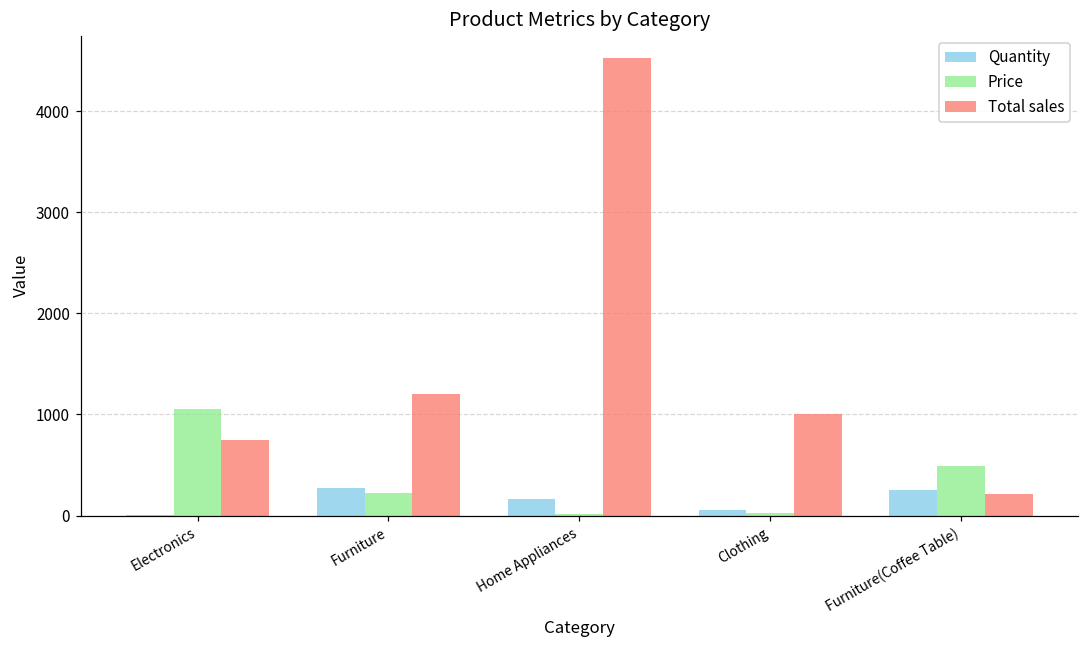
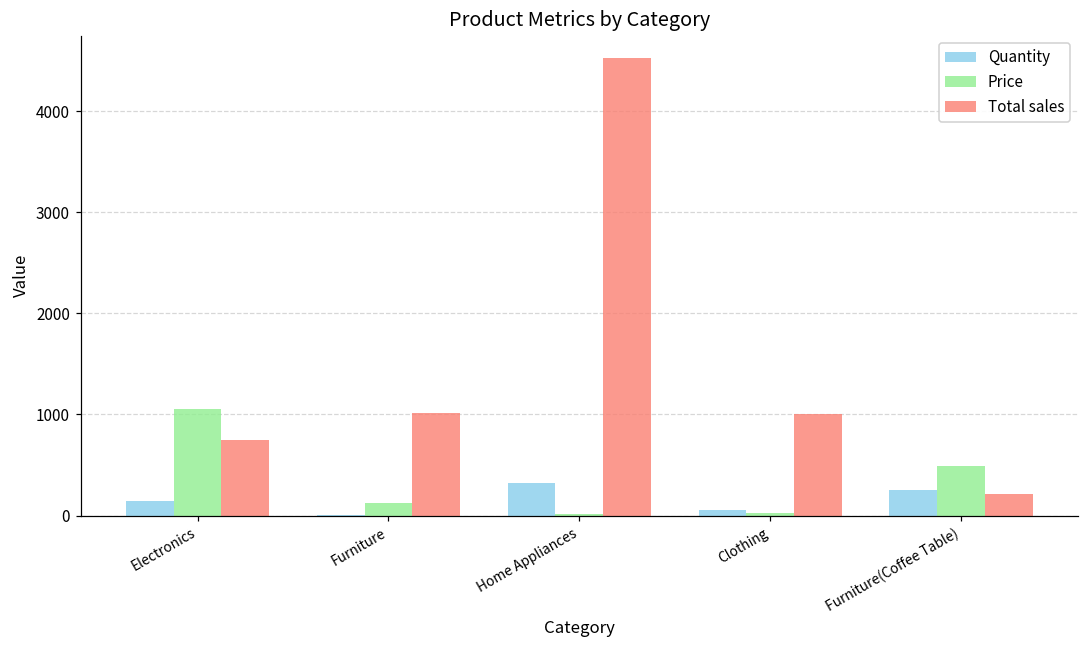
  {
    "Quantity": {
-     "Electronics": 0,
-     "Furniture": 300,
-     "Home Appliances": 200,
+     "Electronics": 100,
+     "Furniture": 0,
+     "Home Appliances": 300,
      "Clothing": 100,
      "Furniture(Coffee Table)": 300
    },
    "Price": {
      "Electronics": 1100,
-     "Furniture": 200,
+     "Furniture": 100,
      "Furniture(Coffee Table)": 500
    },
    "Total sales": {
      "Electronics": 700,
-     "Furniture": 1200,
+     "Furniture": 1000,
      "Home Appliances": 4500,
      "Clothing": 1000,
      "Furniture(Coffee Table)": 200
    }
  }
